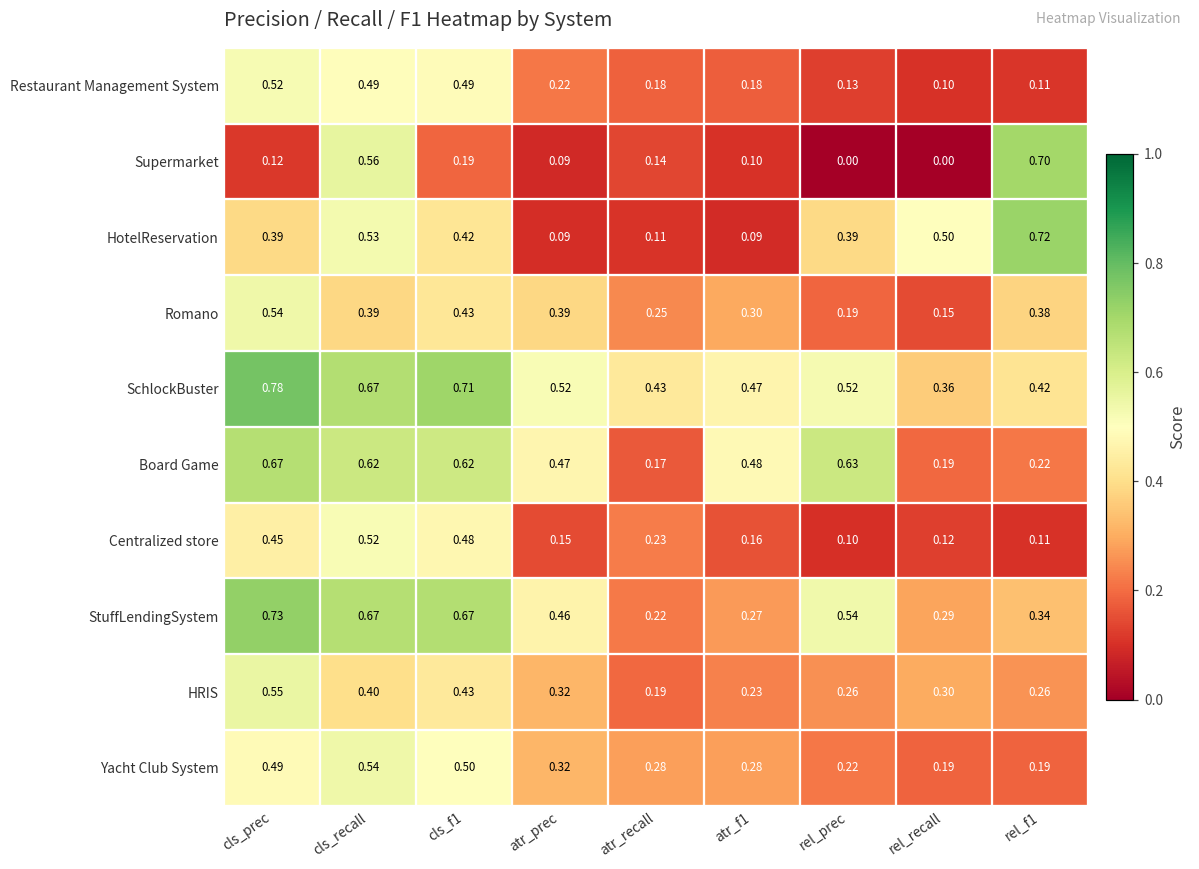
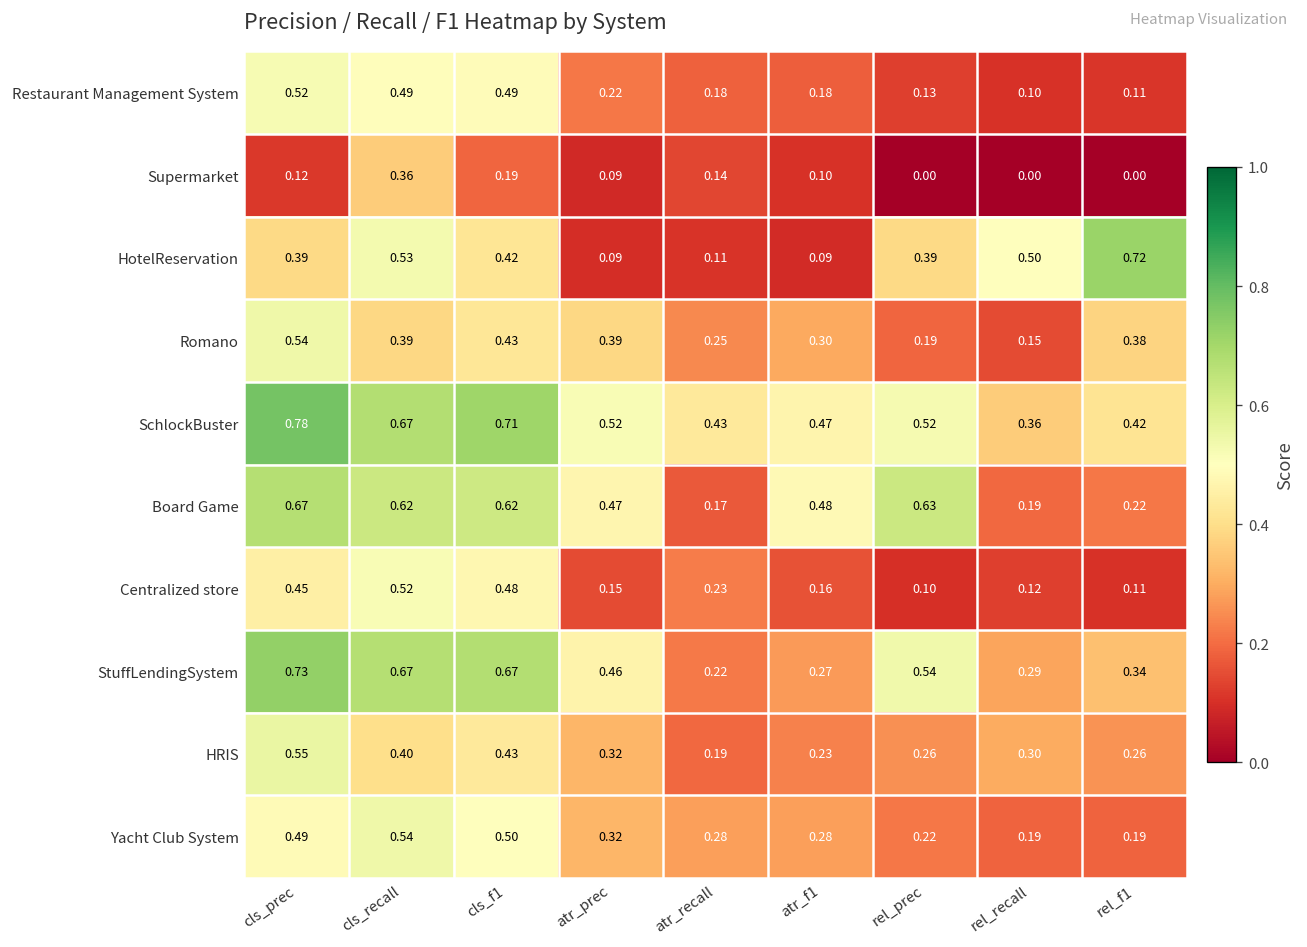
  {
    "Restaurant Management System": {
      "cls_prec": 0.52,
      "cls_recall": 0.49,
      "cls_f1": 0.49,
      "atr_prec": 0.22,
      "atr_recall": 0.18,
      "atr_f1": 0.18,
      "rel_prec": 0.13,
      "rel_recall": 0.10,
      "rel_f1": 0.11
    },
    "Supermarket": {
      "cls_prec": 0.12,
-     "cls_recall": 0.56,
+     "cls_recall": 0.36,
      "cls_f1": 0.19,
      "atr_prec": 0.09,
      "atr_recall": 0.14,
      "atr_f1": 0.10,
      "rel_prec": 0.00,
      "rel_recall": 0.00,
-     "rel_f1": 0.70
+     "rel_f1": 0.00
    },
    "HotelReservation": {
      "cls_prec": 0.39,
      "cls_recall": 0.53,
      "cls_f1": 0.42,
      "atr_prec": 0.09,
      "atr_recall": 0.11,
      "atr_f1": 0.09,
      "rel_prec": 0.39,
      "rel_recall": 0.50,
      "rel_f1": 0.72
    },
    "Romano": {
      "cls_prec": 0.54,
      "cls_recall": 0.39,
      "cls_f1": 0.43,
      "atr_prec": 0.39,
      "atr_recall": 0.25,
      "atr_f1": 0.30,
      "rel_prec": 0.19,
      "rel_recall": 0.15,
      "rel_f1": 0.38
    },
    "SchlockBuster": {
      "cls_prec": 0.78,
      "cls_recall": 0.67,
      "cls_f1": 0.71,
      "atr_prec": 0.52,
      "atr_recall": 0.43,
      "atr_f1": 0.47,
      "rel_prec": 0.52,
      "rel_recall": 0.36,
      "rel_f1": 0.42
    },
    "Board Game": {
      "cls_prec": 0.67,
      "cls_recall": 0.62,
      "cls_f1": 0.62,
      "atr_prec": 0.47,
      "atr_recall": 0.17,
      "atr_f1": 0.48,
      "rel_prec": 0.63,
      "rel_recall": 0.19,
      "rel_f1": 0.22
    },
    "Centralized store": {
      "cls_prec": 0.45,
      "cls_recall": 0.52,
      "cls_f1": 0.48,
      "atr_prec": 0.15,
      "atr_recall": 0.23,
      "atr_f1": 0.16,
      "rel_prec": 0.10,
      "rel_recall": 0.12,
      "rel_f1": 0.11
    },
    "StuffLendingSystem": {
      "cls_prec": 0.73,
      "cls_recall": 0.67,
      "cls_f1": 0.67,
      "atr_prec": 0.46,
      "atr_recall": 0.22,
      "atr_f1": 0.27,
      "rel_prec": 0.54,
      "rel_recall": 0.29,
      "rel_f1": 0.34
    },
    "HRIS": {
      "cls_prec": 0.55,
      "cls_recall": 0.40,
      "cls_f1": 0.43,
      "atr_prec": 0.32,
      "atr_recall": 0.19,
      "atr_f1": 0.23,
      "rel_prec": 0.26,
      "rel_recall": 0.30,
      "rel_f1": 0.26
    },
    "Yacht Club System": {
      "cls_prec": 0.49,
      "cls_recall": 0.54,
      "cls_f1": 0.50,
      "atr_prec": 0.32,
      "atr_recall": 0.28,
      "atr_f1": 0.28,
      "rel_prec": 0.22,
      "rel_recall": 0.19,
      "rel_f1": 0.19
    }
  }
